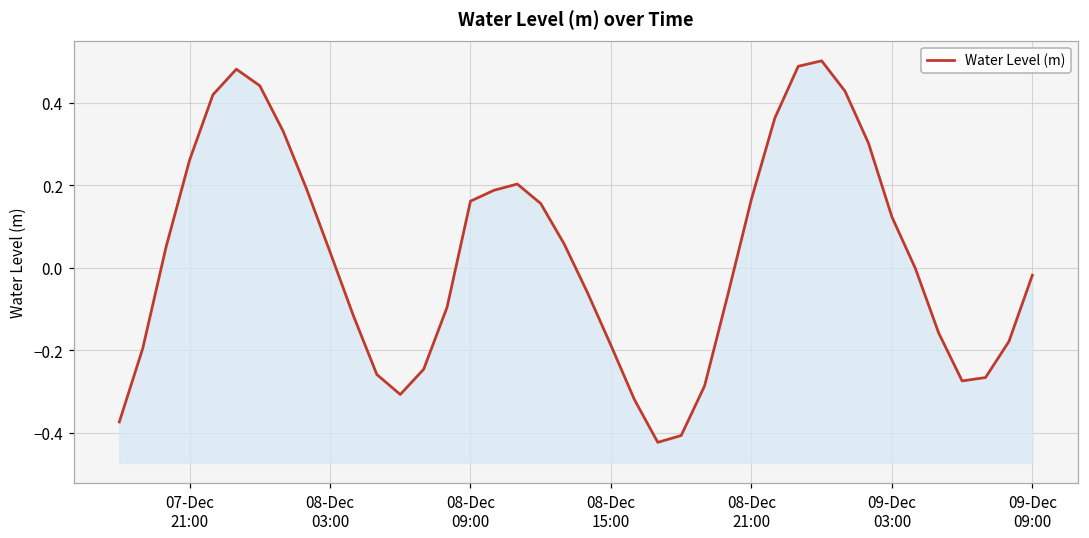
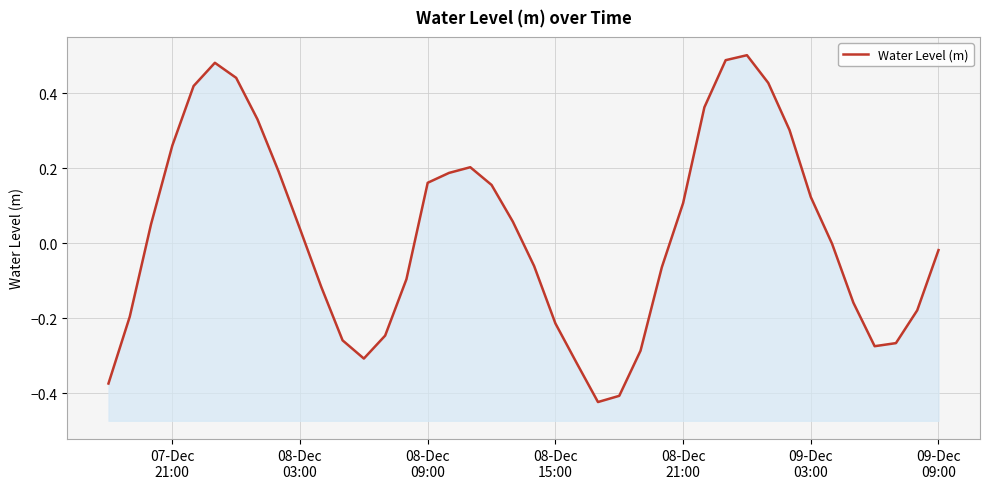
  {
    "07-Dec 21:00": 0.26,
    "08-Dec 03:00": 0.04,
    "08-Dec 09:00": 0.16,
-   "08-Dec 15:00": -0.19,
-   "08-Dec 21:00": 0.17,
+   "08-Dec 15:00": -0.21,
+   "08-Dec 21:00": 0.11,
    "09-Dec 03:00": 0.12,
    "09-Dec 09:00": -0.02
  }
